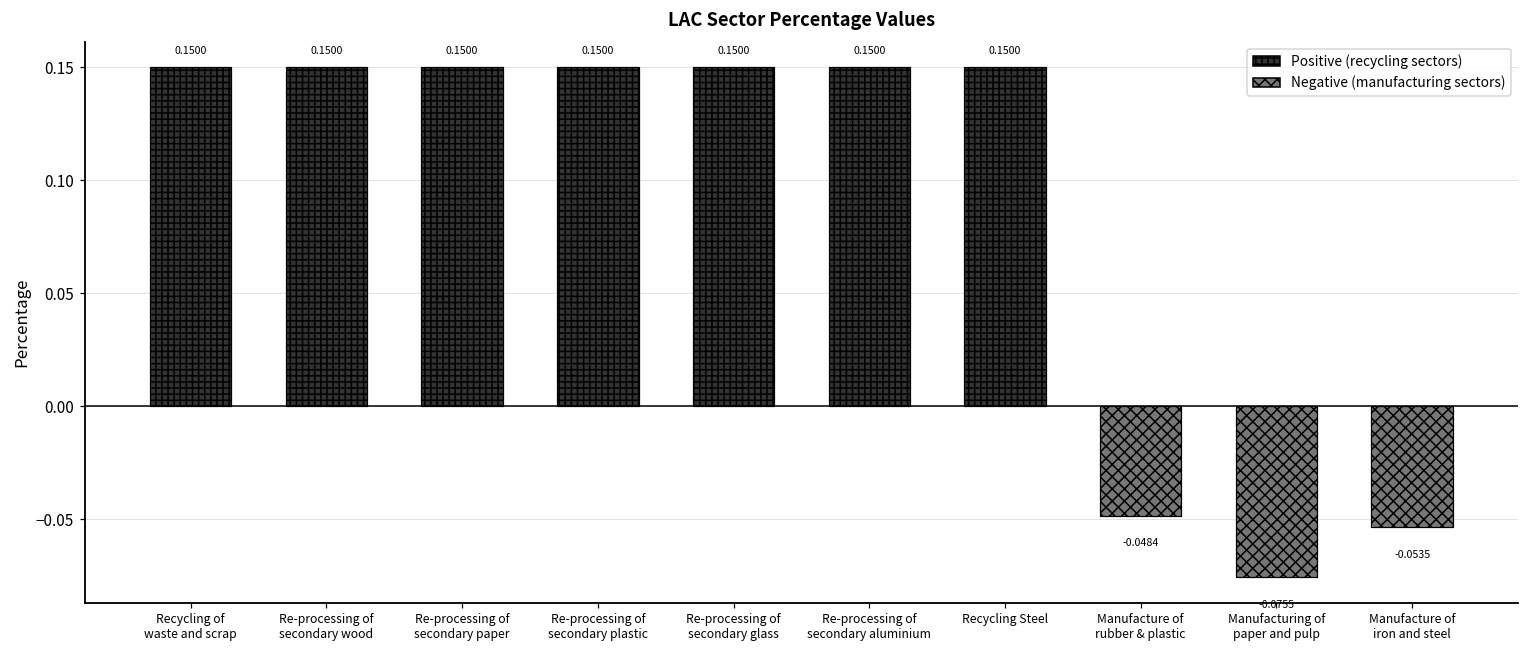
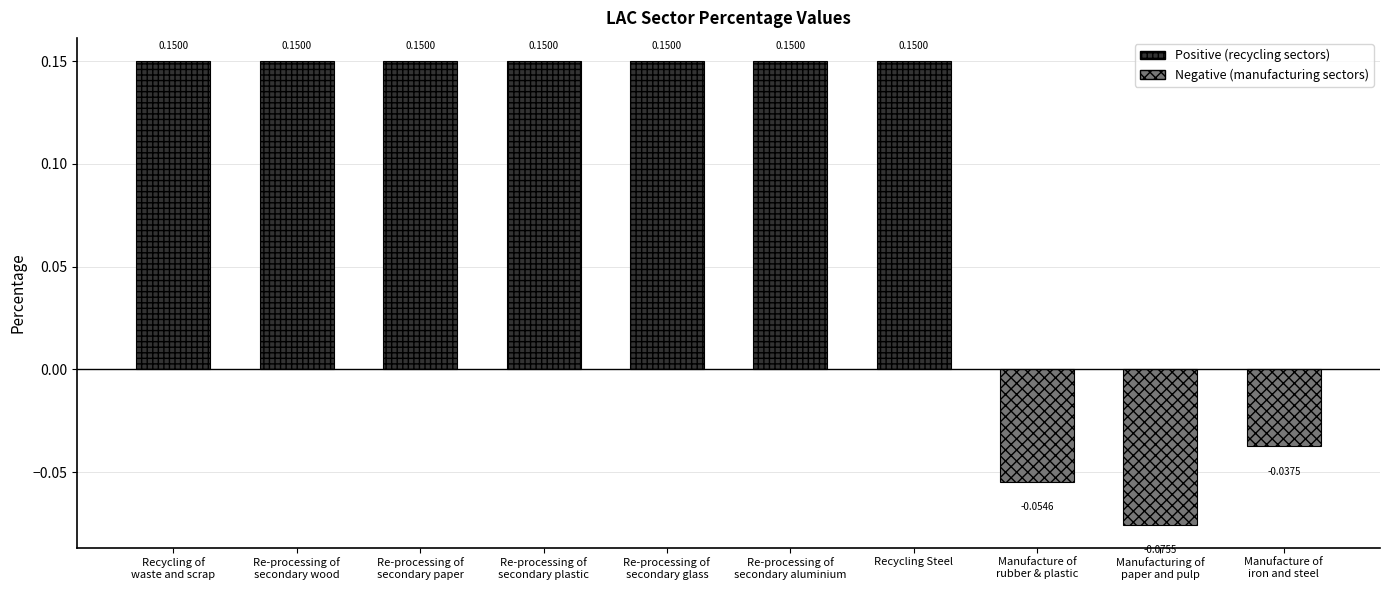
  {
    "Recycling of waste and scrap": 0.1500,
    "Re-processing of secondary wood": 0.1500,
    "Re-processing of secondary paper": 0.1500,
    "Re-processing of secondary plastic": 0.1500,
    "Re-processing of secondary glass": 0.1500,
    "Re-processing of secondary aluminium": 0.1500,
    "Recycling Steel": 0.1500,
-   "Manufacture of rubber & plastic": -0.0484,
+   "Manufacture of rubber & plastic": -0.0546,
    "Manufacturing of paper and pulp": -0.0755,
-   "Manufacture of iron and steel": -0.0535
+   "Manufacture of iron and steel": -0.0375
  }
